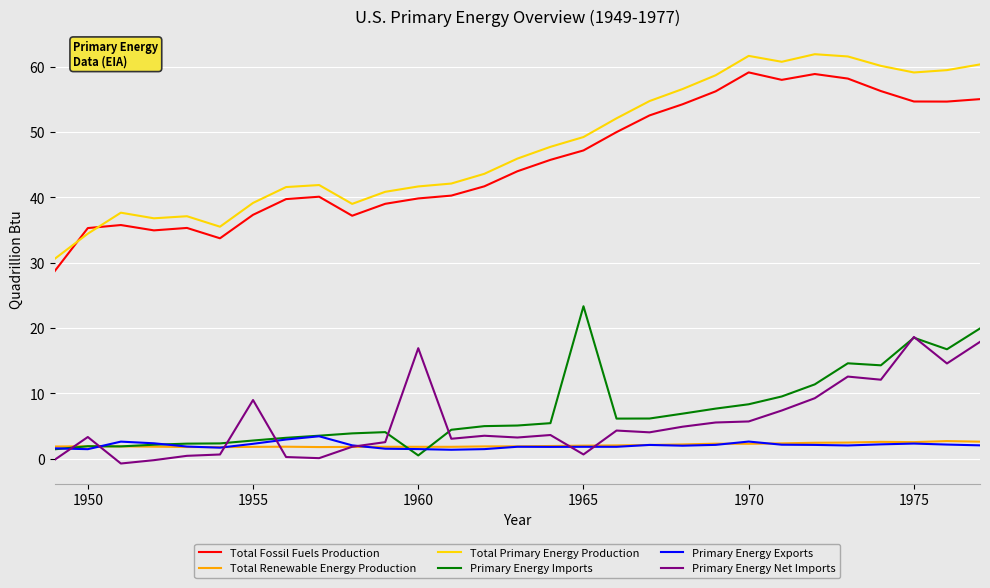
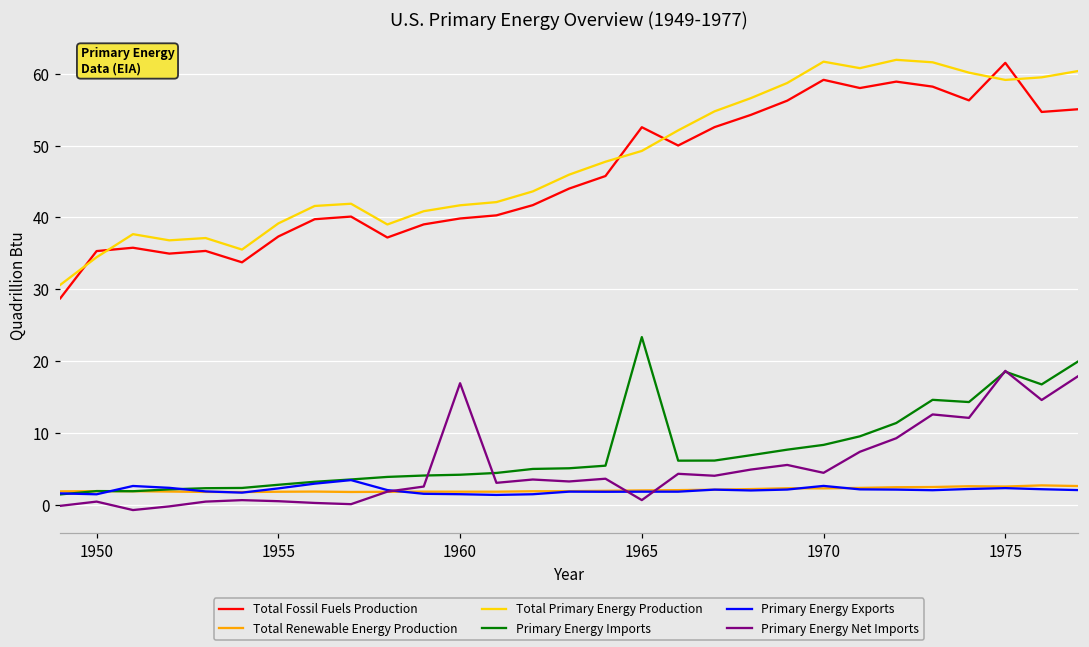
  {
    "Total Fossil Fuels Production": {
      "1950": 35,
      "1955": 37,
      "1960": 40,
-     "1965": 47,
+     "1965": 53,
      "1970": 59,
-     "1975": 55
+     "1975": 62
    },
    "Primary Energy Imports": {
      "1955": 3,
-     "1960": 1,
+     "1960": 4,
      "1965": 23,
      "1970": 8
    },
    "Primary Energy Exports": {
      "1950": 1,
      "1955": 2
    },
    "Primary Energy Net Imports": {
-     "1950": 3,
-     "1955": 9,
+     "1950": 0,
+     "1955": 1,
      "1960": 17,
      "1965": 1,
-     "1970": 6
+     "1970": 4
    }
  }
